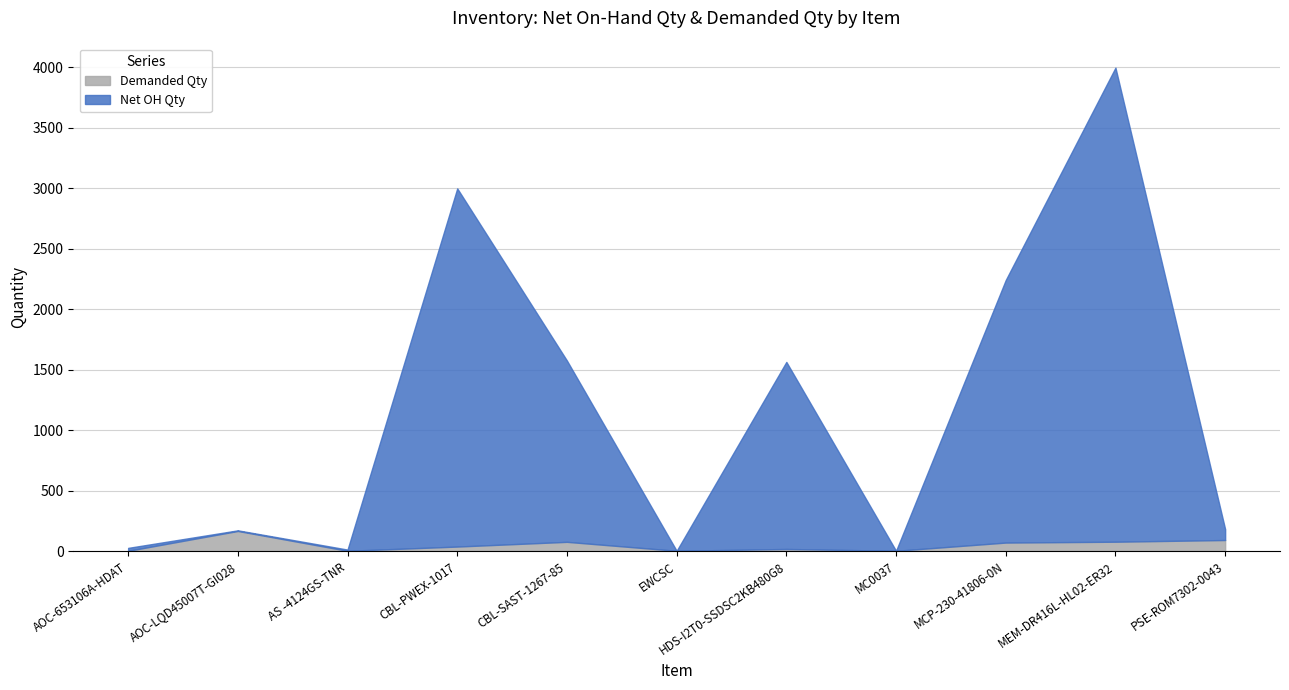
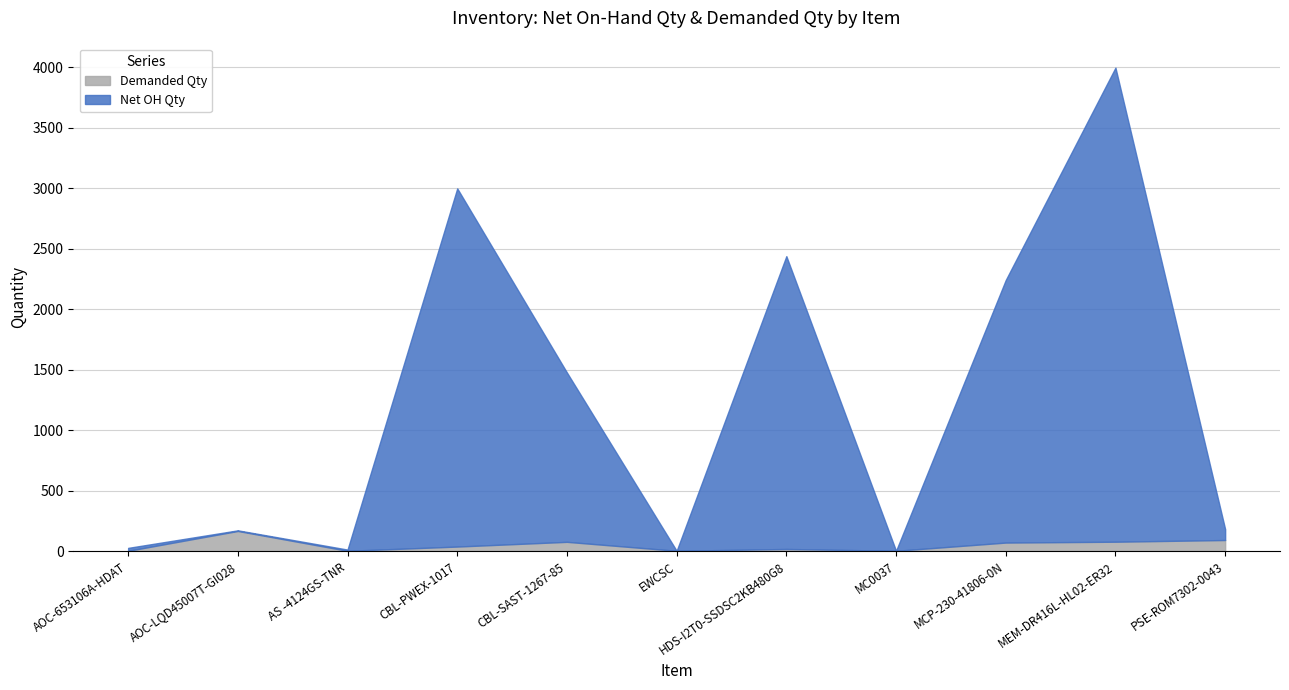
  {
    "Demanded Qty": {
      "CBL-PWEX-1017": 40,
      "CBL-SAST-1267-85": 80,
      "MCP-230-41806-0N": 70,
      "MEM-DR416L-HL02-ER32": 80,
      "PSE-ROM7302-0043": 90
    },
    "Net OH Qty": {
      "AOC-653106A-HDAT": 20,
      "CBL-PWEX-1017": 2960,
-     "CBL-SAST-1267-85": 1500,
-     "HDS-I2T0-SSDSC2KB480G8": 1550,
+     "CBL-SAST-1267-85": 1400,
+     "HDS-I2T0-SSDSC2KB480G8": 2420,
      "MCP-230-41806-0N": 2170,
      "MEM-DR416L-HL02-ER32": 3920,
      "PSE-ROM7302-0043": 90
    }
  }
